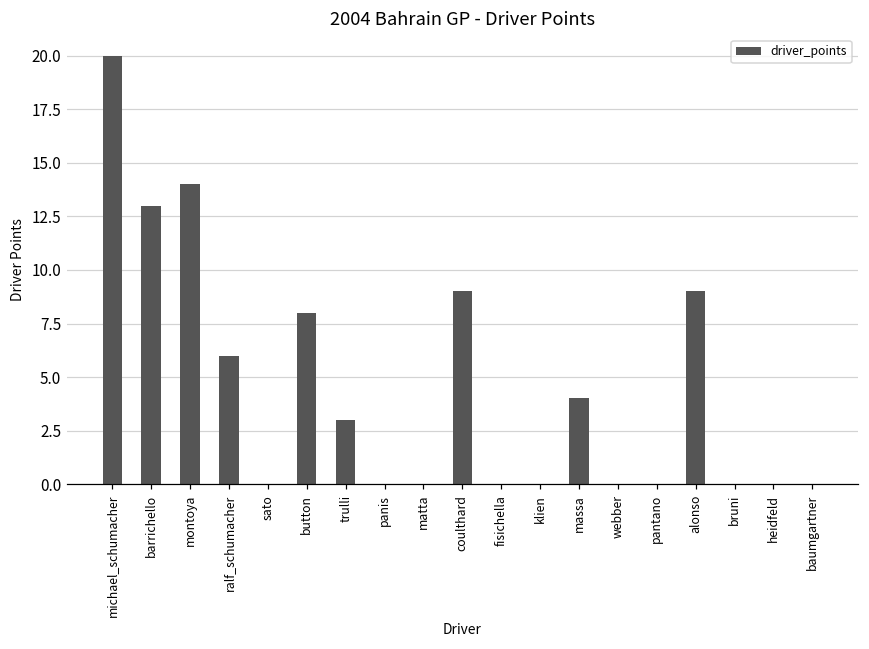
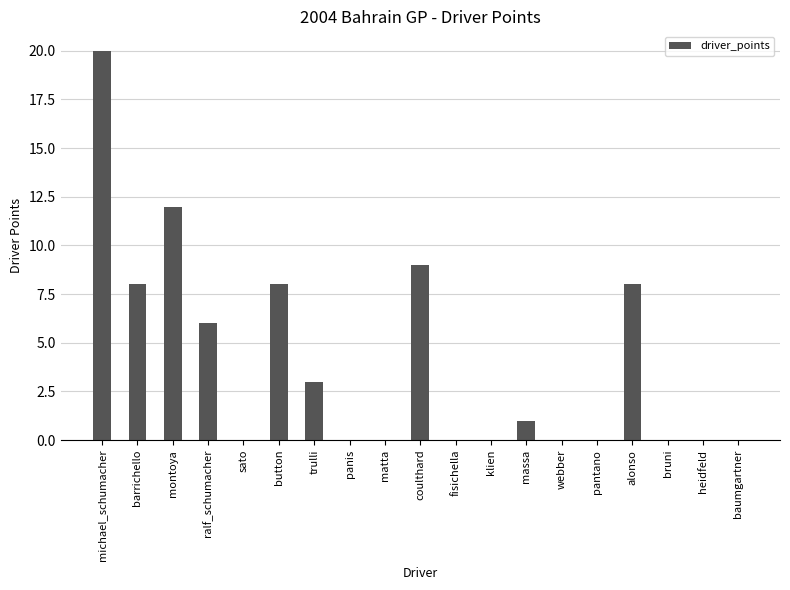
  {
    "michael_schumacher": 20,
-   "barrichello": 13,
-   "montoya": 14,
+   "barrichello": 8,
+   "montoya": 12,
    "ralf_schumacher": 6,
    "sato": 0,
    "button": 8,
    "trulli": 3,
    "panis": 0,
    "matta": 0,
    "coulthard": 9,
    "fisichella": 0,
    "klien": 0,
-   "massa": 4,
+   "massa": 1,
    "webber": 0,
    "pantano": 0,
-   "alonso": 9,
+   "alonso": 8,
    "bruni": 0,
    "heidfeld": 0,
    "baumgartner": 0
  }
